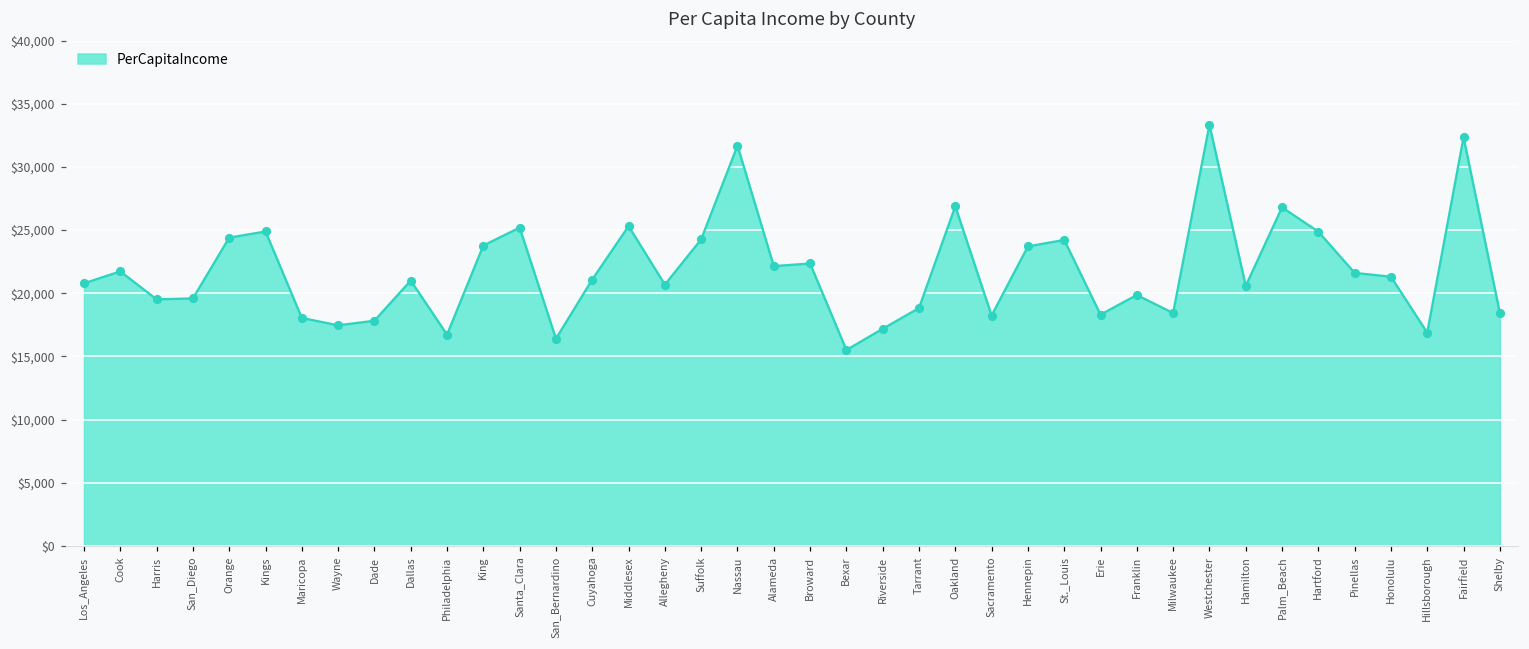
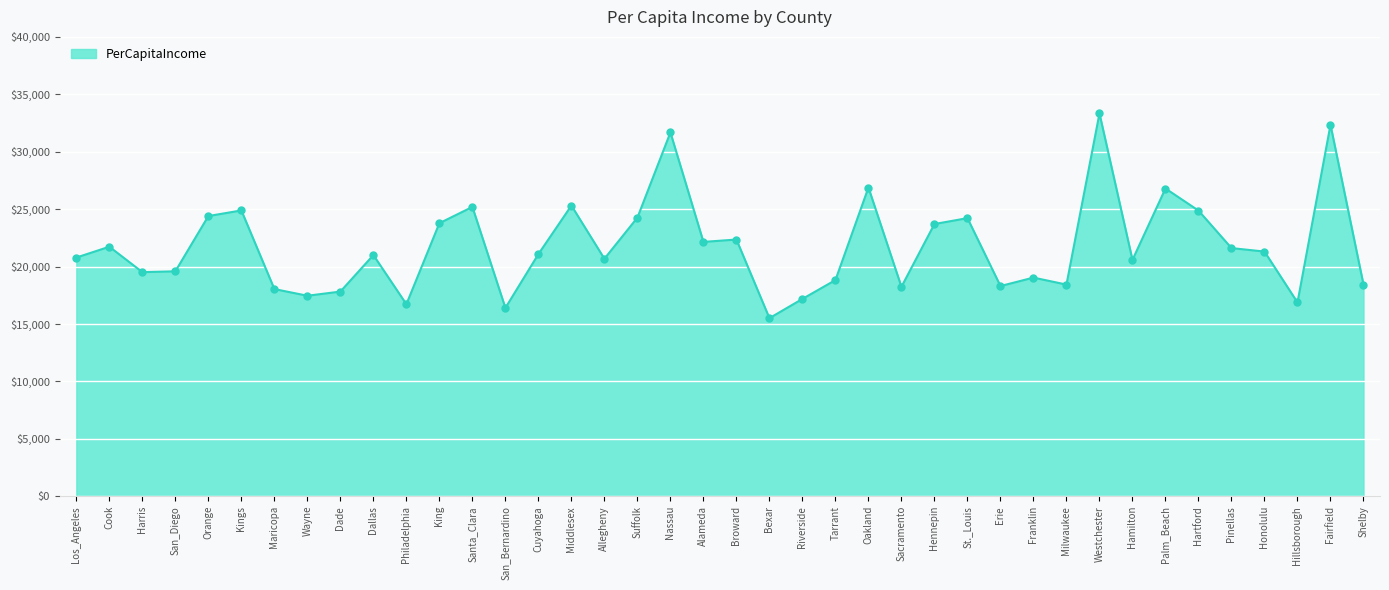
  {
    "Los_Angeles": "$20,800",
    "Cook": "$21,700",
    "Harris": "$19,500",
    "San_Diego": "$19,600",
    "Orange": "$24,400",
    "Kings": "$24,900",
    "Maricopa": "$18,000",
    "Wayne": "$17,500",
    "Dade": "$17,800",
    "Dallas": "$21,000",
    "Philadelphia": "$16,700",
    "King": "$23,800",
    "Santa_Clara": "$25,200",
    "San_Bernardino": "$16,400",
    "Cuyahoga": "$21,100",
    "Middlesex": "$25,300",
    "Allegheny": "$20,700",
    "Suffolk": "$24,300",
    "Nassau": "$31,700",
    "Alameda": "$22,100",
    "Broward": "$22,400",
    "Bexar": "$15,500",
    "Riverside": "$17,200",
    "Tarrant": "$18,800",
    "Oakland": "$26,900",
    "Sacramento": "$18,200",
    "Hennepin": "$23,700",
    "St._Louis": "$24,200",
    "Erie": "$18,300",
-   "Franklin": "$19,900",
+   "Franklin": "$19,000",
    "Milwaukee": "$18,400",
    "Westchester": "$33,300",
    "Hamilton": "$20,600",
    "Palm_Beach": "$26,800",
    "Hartford": "$24,900",
    "Pinellas": "$21,600",
    "Honolulu": "$21,300",
    "Hillsborough": "$16,900",
    "Fairfield": "$32,300",
    "Shelby": "$18,400"
  }
